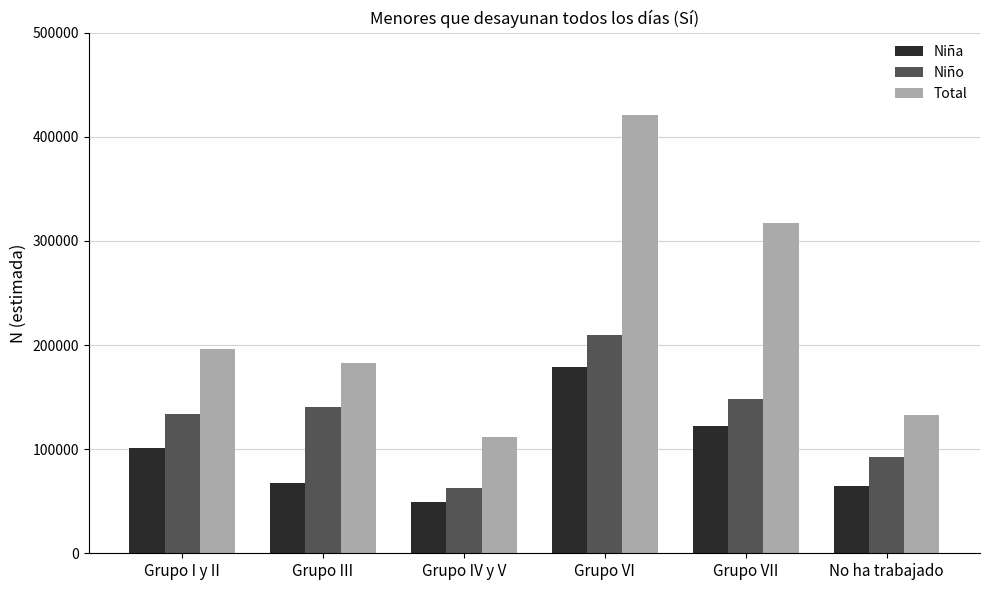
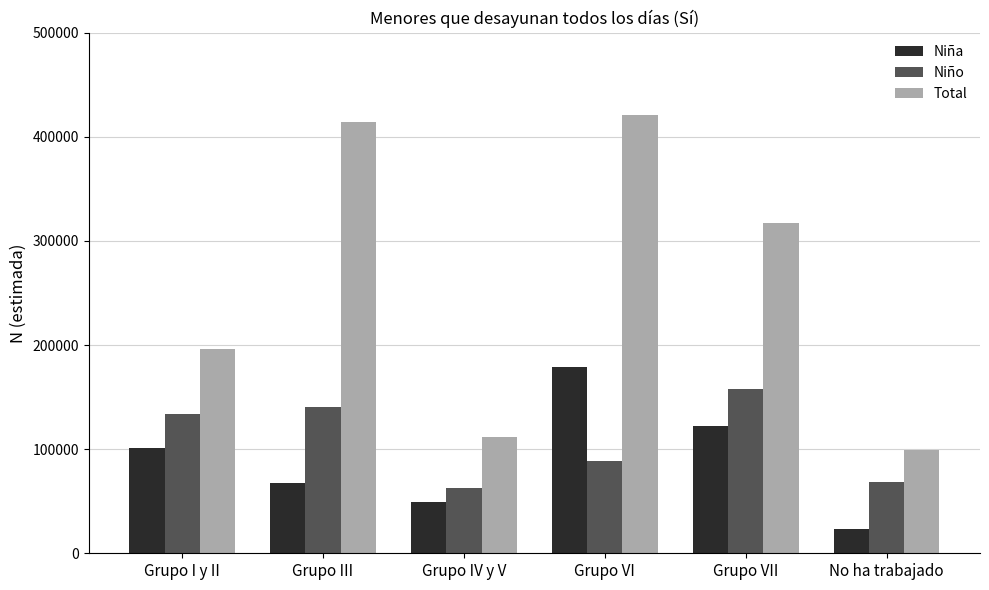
  {
    "Niña": {
      "Grupo I y II": 101000,
      "Grupo III": 68000,
      "Grupo IV y V": 49000,
      "Grupo VI": 179000,
      "Grupo VII": 122000,
-     "No ha trabajado": 65000
+     "No ha trabajado": 24000
    },
    "Niño": {
      "Grupo I y II": 134000,
      "Grupo III": 140000,
      "Grupo IV y V": 62000,
-     "Grupo VI": 210000,
-     "Grupo VII": 149000,
-     "No ha trabajado": 93000
+     "Grupo VI": 88000,
+     "Grupo VII": 158000,
+     "No ha trabajado": 68000
    },
    "Total": {
      "Grupo I y II": 196000,
-     "Grupo III": 183000,
+     "Grupo III": 414000,
      "Grupo IV y V": 112000,
      "Grupo VI": 421000,
      "Grupo VII": 317000,
-     "No ha trabajado": 133000
+     "No ha trabajado": 99000
    }
  }
